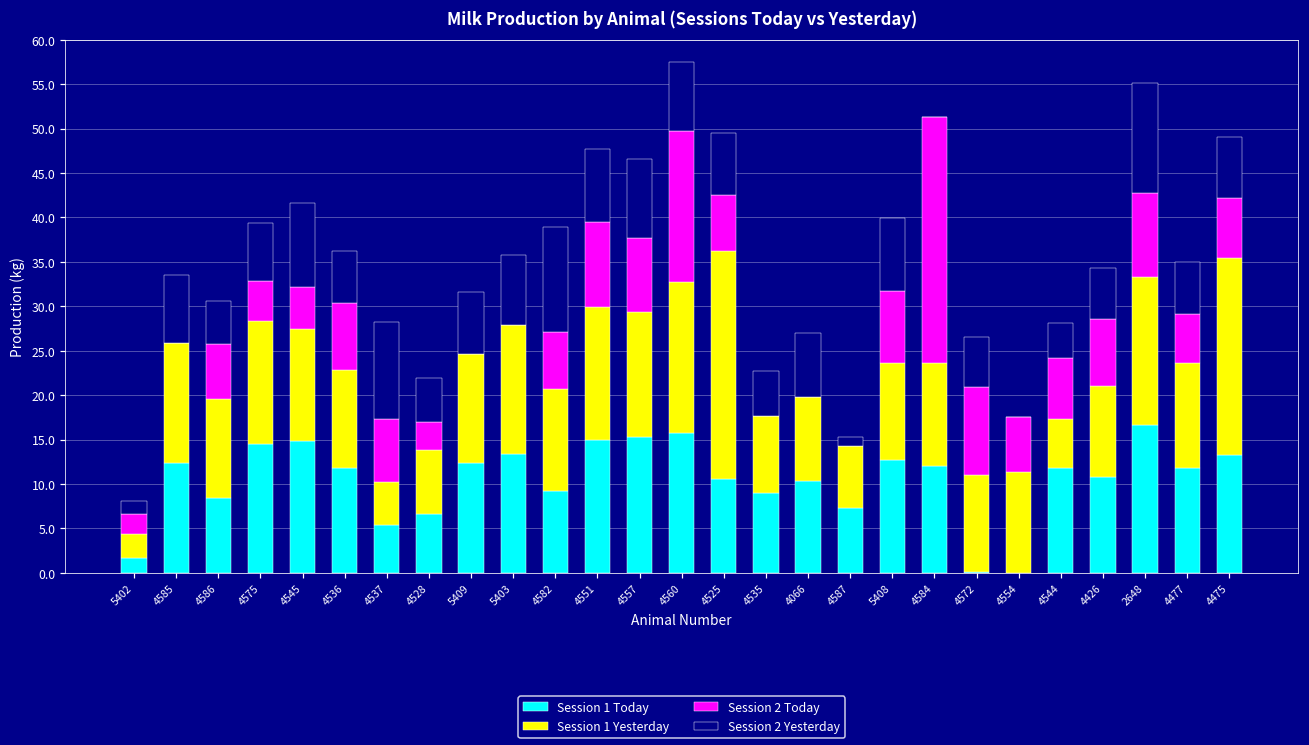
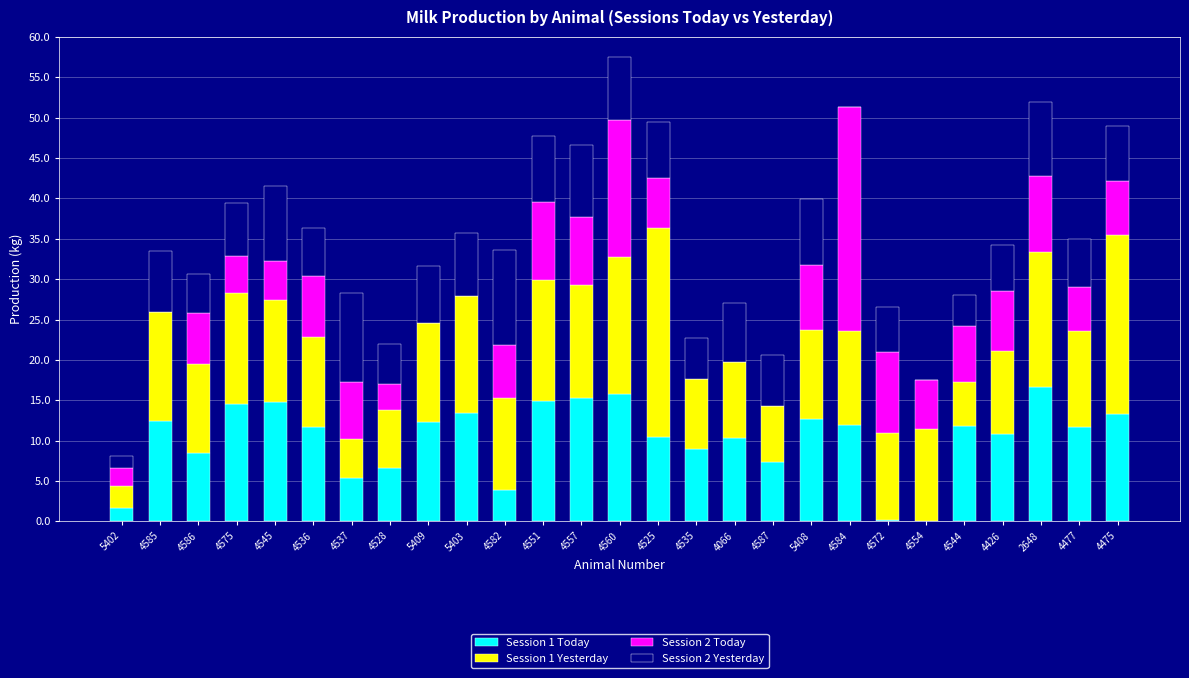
  {
    "Session 1 Today": {
      "5402": 2,
      "4585": 12,
      "4586": 8,
      "4575": 14,
      "4545": 15,
      "4536": 12,
      "4537": 5,
      "4528": 7,
      "5409": 12,
      "5403": 13,
-     "4582": 9,
+     "4582": 4,
      "4551": 15,
      "4557": 15,
      "4560": 16,
      "4525": 11,
      "4535": 9,
      "4066": 10,
      "4587": 7,
      "5408": 13,
      "4584": 12,
      "4544": 12,
      "4426": 11,
      "2648": 17,
      "4477": 12,
      "4475": 13
    },
    "Session 1 Yesterday": {
      "5402": 3,
      "4585": 13,
      "4586": 11,
      "4575": 14,
      "4545": 13,
      "4536": 11,
      "4537": 5,
      "4528": 7,
      "5409": 12,
      "5403": 15,
      "4582": 11,
      "4551": 15,
      "4557": 14,
      "4560": 17,
      "4525": 26,
      "4535": 9,
      "4066": 9,
      "4587": 7,
      "5408": 11,
      "4584": 12,
      "4572": 11,
      "4554": 11,
      "4544": 5,
      "4426": 10,
      "2648": 17,
      "4477": 12,
      "4475": 22
    },
    "Session 2 Today": {
      "5402": 2,
      "4585": 0,
      "4586": 6,
      "4575": 5,
      "4545": 5,
      "4536": 8,
      "4537": 7,
      "4528": 3,
      "5409": 0,
      "5403": 0,
      "4582": 6,
      "4551": 10,
      "4557": 8,
      "4560": 17,
      "4525": 6,
      "4535": 0,
      "4066": 0,
      "4587": 0,
      "5408": 8,
      "4584": 28,
      "4572": 10,
      "4554": 6,
      "4544": 7,
      "4426": 7,
      "2648": 9,
      "4477": 6,
      "4475": 7
    },
    "Session 2 Yesterday": {
      "5402": 2,
      "4585": 8,
      "4586": 5,
      "4575": 7,
      "4545": 9,
      "4536": 6,
      "4537": 11,
      "4528": 5,
      "5409": 7,
      "5403": 8,
      "4582": 12,
      "4551": 8,
      "4557": 9,
      "4560": 8,
      "4525": 7,
      "4535": 5,
      "4066": 7,
-     "4587": 1,
+     "4587": 6,
      "5408": 8,
      "4584": 0,
      "4572": 6,
      "4554": 0,
      "4544": 4,
      "4426": 6,
-     "2648": 12,
+     "2648": 9,
      "4477": 6,
      "4475": 7
    }
  }
